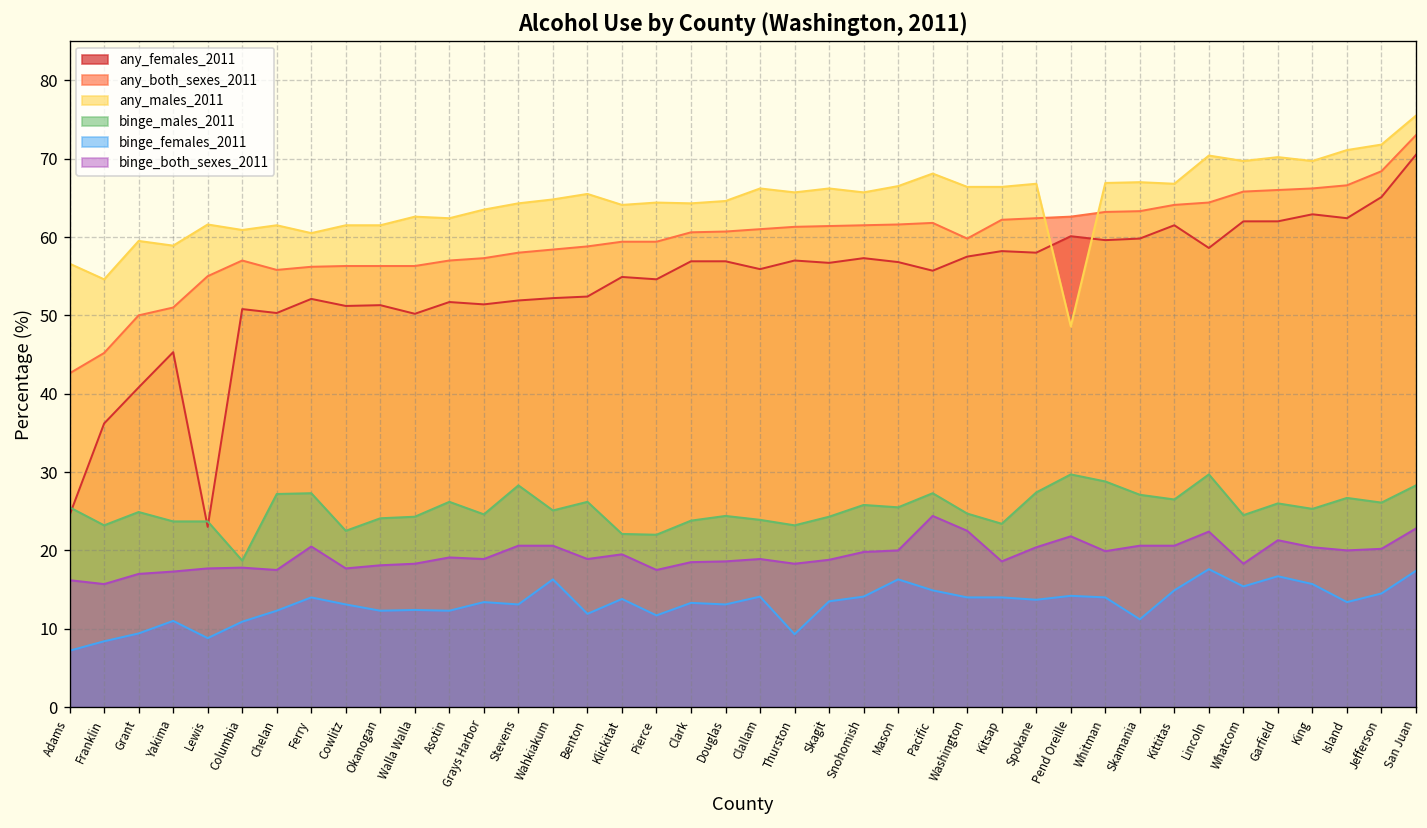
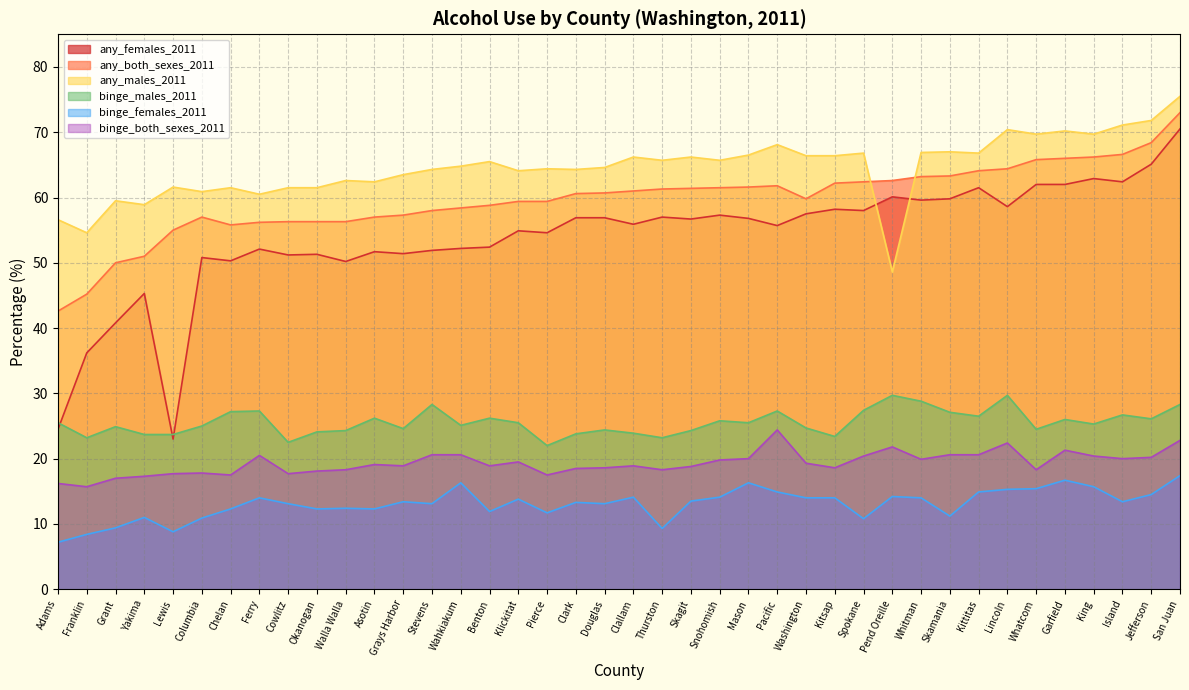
  {
    "binge_males_2011": {
      "Adams": 26,
      "Franklin": 23,
      "Grant": 25,
      "Yakima": 24,
      "Lewis": 24,
-     "Columbia": 19,
+     "Columbia": 25,
      "Chelan": 27,
      "Ferry": 27,
      "Cowlitz": 23,
      "Okanogan": 24,
      "Walla Walla": 24,
      "Asotin": 26,
      "Grays Harbor": 25,
      "Stevens": 28,
      "Wahkiakum": 25,
      "Benton": 26,
-     "Klickitat": 22,
+     "Klickitat": 26,
      "Pierce": 22,
      "Clark": 24,
      "Douglas": 24,
      "Clallam": 24,
      "Thurston": 23,
      "Skagit": 24,
      "Snohomish": 26,
      "Mason": 26,
      "Pacific": 27,
      "Washington": 25,
      "Kitsap": 23,
      "Spokane": 27,
      "Pend Oreille": 30,
      "Whitman": 29,
      "Skamania": 27,
      "Kittitas": 27,
      "Lincoln": 30,
      "Whatcom": 25,
      "Garfield": 26,
      "King": 25,
      "Island": 27,
      "Jefferson": 26,
      "San Juan": 28
    },
    "binge_females_2011": {
      "Adams": 7,
      "Franklin": 8,
      "Grant": 9,
      "Yakima": 11,
      "Lewis": 9,
      "Columbia": 11,
      "Chelan": 12,
      "Ferry": 14,
      "Cowlitz": 13,
      "Okanogan": 12,
      "Walla Walla": 12,
      "Asotin": 12,
      "Grays Harbor": 13,
      "Stevens": 13,
      "Wahkiakum": 16,
      "Benton": 12,
      "Klickitat": 14,
      "Pierce": 12,
      "Clark": 13,
      "Douglas": 13,
      "Clallam": 14,
      "Thurston": 9,
      "Skagit": 14,
      "Snohomish": 14,
      "Mason": 16,
      "Pacific": 15,
      "Washington": 14,
      "Kitsap": 14,
-     "Spokane": 14,
+     "Spokane": 11,
      "Pend Oreille": 14,
      "Whitman": 14,
      "Skamania": 11,
      "Kittitas": 15,
-     "Lincoln": 18,
+     "Lincoln": 15,
      "Whatcom": 15,
      "Garfield": 17,
      "King": 16,
      "Island": 13,
      "Jefferson": 15,
      "San Juan": 17
    },
    "binge_both_sexes_2011": {
      "Adams": 16,
      "Franklin": 16,
      "Grant": 17,
      "Yakima": 17,
      "Lewis": 18,
      "Columbia": 18,
      "Chelan": 18,
      "Ferry": 21,
      "Cowlitz": 18,
      "Okanogan": 18,
      "Walla Walla": 18,
      "Asotin": 19,
      "Grays Harbor": 19,
      "Stevens": 21,
      "Wahkiakum": 21,
      "Benton": 19,
      "Klickitat": 20,
      "Pierce": 18,
      "Clark": 19,
      "Douglas": 19,
      "Clallam": 19,
      "Thurston": 18,
      "Skagit": 19,
      "Snohomish": 20,
      "Mason": 20,
      "Pacific": 24,
-     "Washington": 23,
+     "Washington": 19,
      "Kitsap": 19,
      "Spokane": 20,
      "Pend Oreille": 22,
      "Whitman": 20,
      "Skamania": 21,
      "Kittitas": 21,
      "Lincoln": 22,
      "Whatcom": 18,
      "Garfield": 21,
      "King": 20,
      "Island": 20,
      "Jefferson": 20,
      "San Juan": 23
    }
  }
